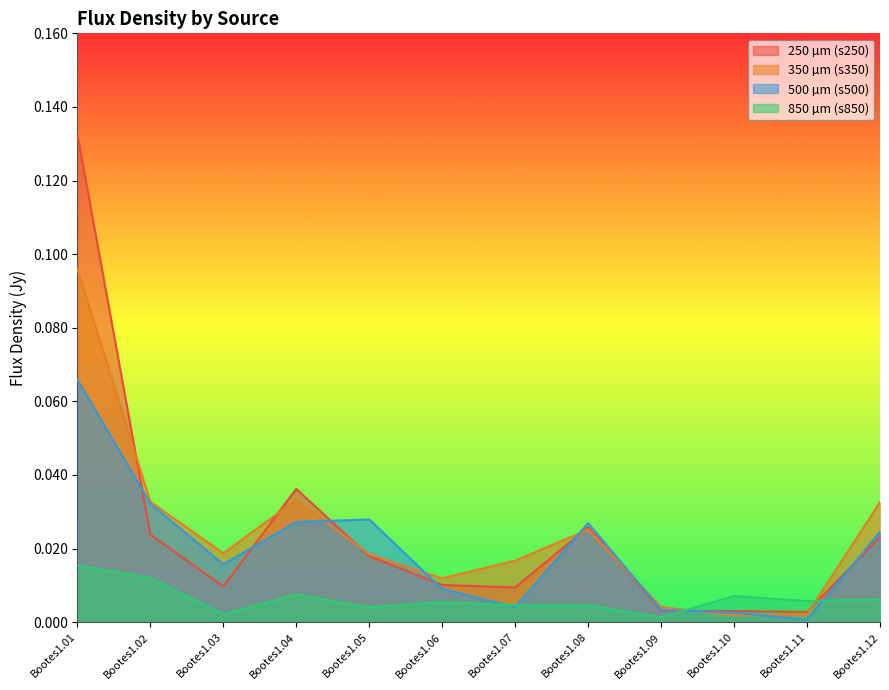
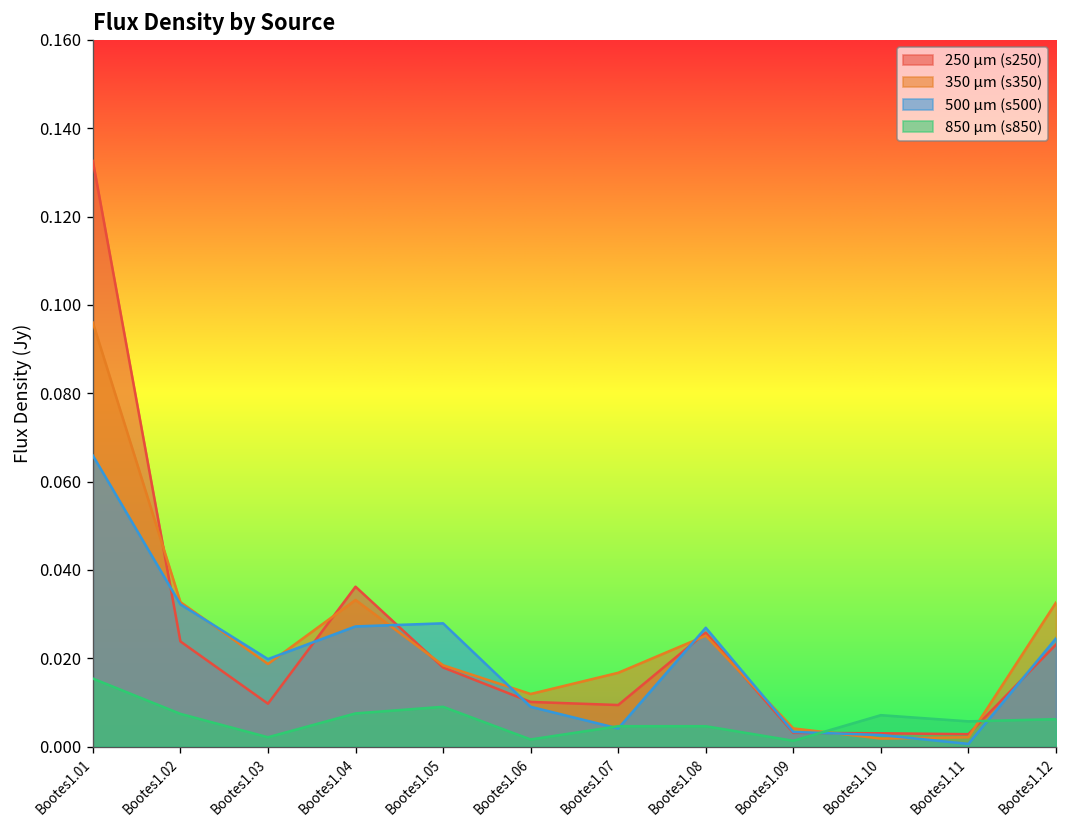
  {
    "500 µm (s500)": {
      "Bootes1.01": 0.066,
-     "Bootes1.03": 0.016,
+     "Bootes1.03": 0.020,
      "Bootes1.04": 0.027,
      "Bootes1.05": 0.028,
      "Bootes1.06": 0.009,
      "Bootes1.08": 0.027,
      "Bootes1.11": 0.001,
      "Bootes1.12": 0.025
    },
    "850 µm (s850)": {
      "Bootes1.01": 0.015,
-     "Bootes1.02": 0.012,
+     "Bootes1.02": 0.007,
      "Bootes1.03": 0.002,
      "Bootes1.04": 0.008,
-     "Bootes1.05": 0.004,
-     "Bootes1.06": 0.005,
+     "Bootes1.05": 0.009,
+     "Bootes1.06": 0.002,
      "Bootes1.08": 0.005,
      "Bootes1.09": 0.001,
      "Bootes1.10": 0.007,
      "Bootes1.11": 0.006,
      "Bootes1.12": 0.006
    }
  }
